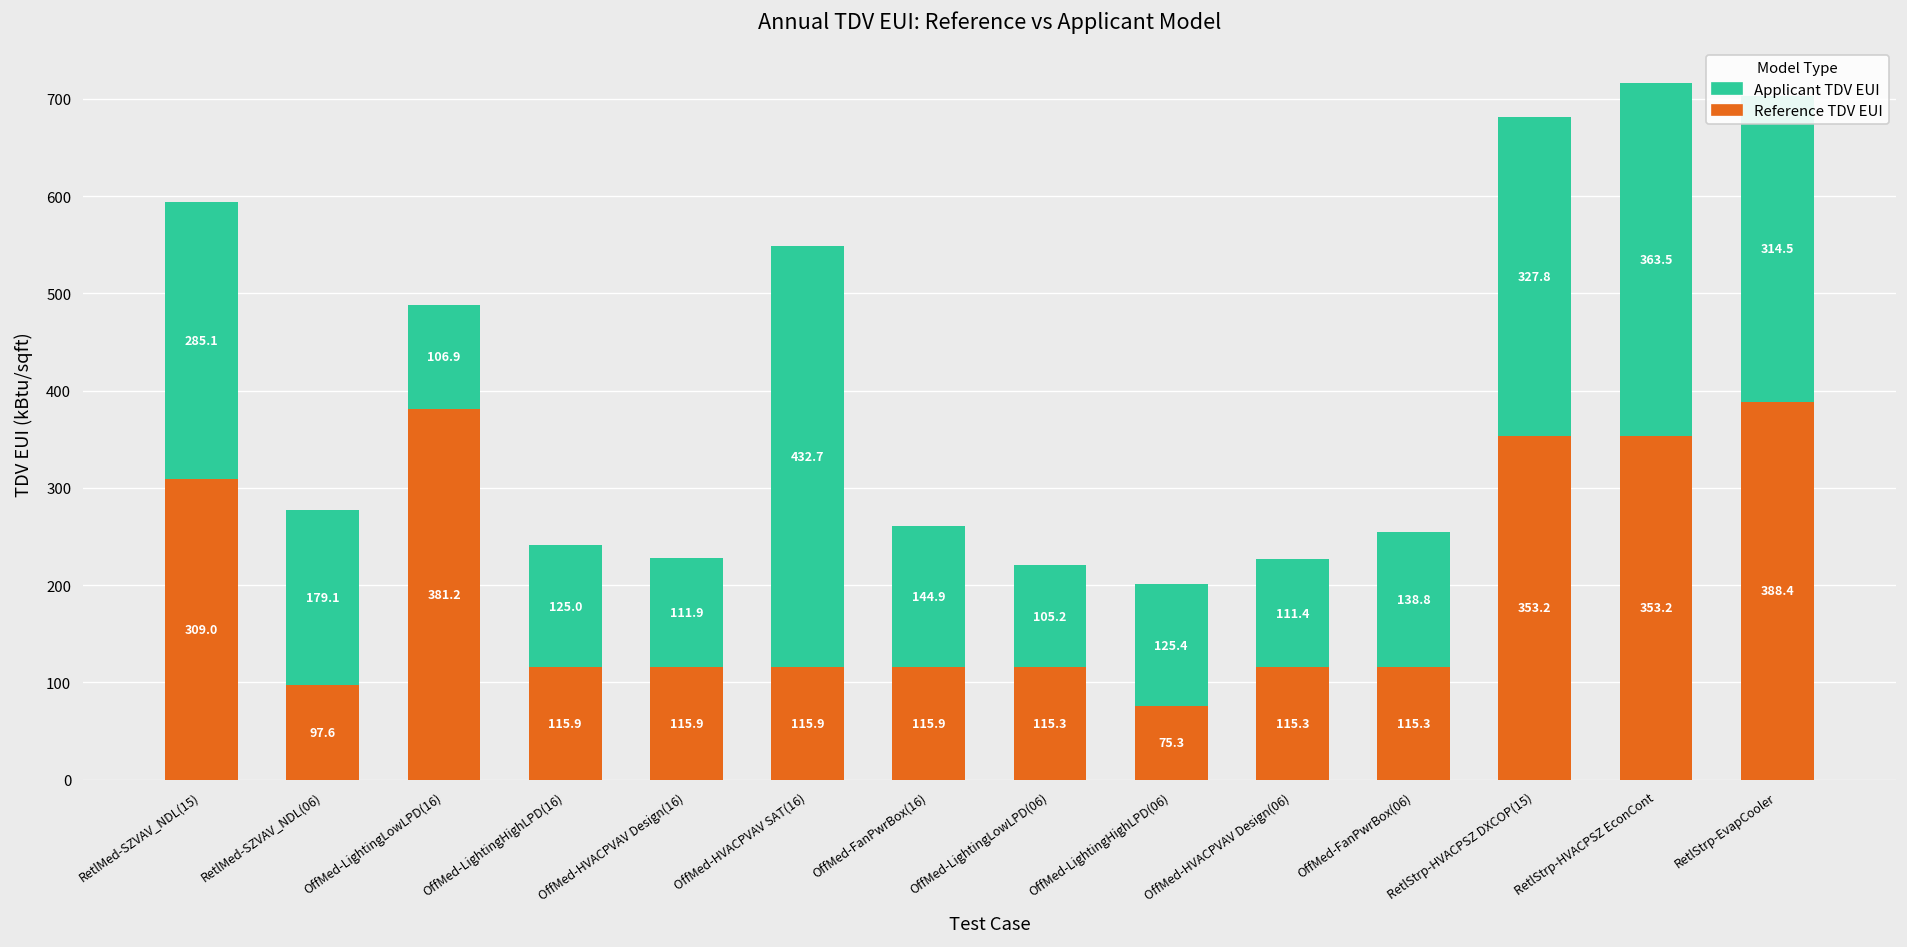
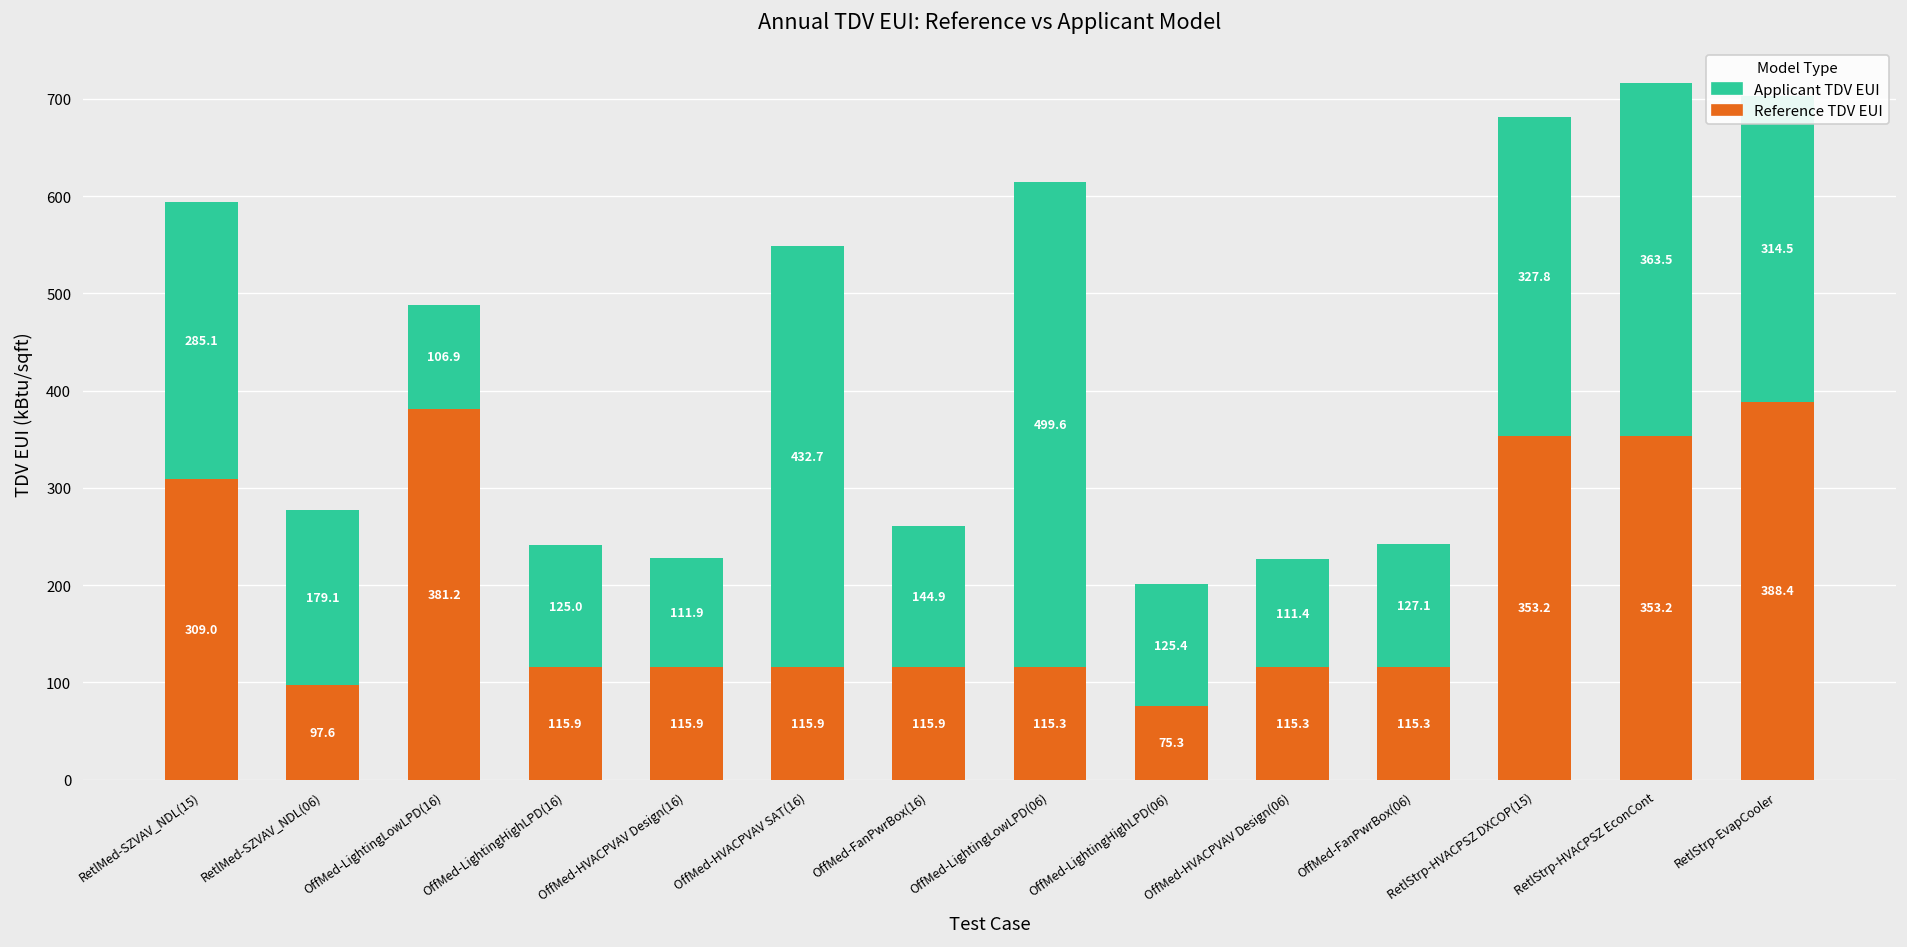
  {
    "Reference TDV EUI": {
      "RetlMed-SZVAV_NDL(15)": 309.0,
      "RetlMed-SZVAV_NDL(06)": 97.6,
      "OffMed-LightingLowLPD(16)": 381.2,
      "OffMed-LightingHighLPD(16)": 115.9,
      "OffMed-HVACPVAV Design(16)": 115.9,
      "OffMed-HVACPVAV SAT(16)": 115.9,
      "OffMed-FanPwrBox(16)": 115.9,
      "OffMed-LightingLowLPD(06)": 115.3,
      "OffMed-LightingHighLPD(06)": 75.3,
      "OffMed-HVACPVAV Design(06)": 115.3,
      "OffMed-FanPwrBox(06)": 115.3,
      "RetlStrp-HVACPSZ DXCOP(15)": 353.2,
      "RetlStrp-HVACPSZ EconCont": 353.2,
      "RetlStrp-EvapCooler": 388.4
    },
    "Applicant TDV EUI": {
      "RetlMed-SZVAV_NDL(15)": 285.1,
      "RetlMed-SZVAV_NDL(06)": 179.1,
      "OffMed-LightingLowLPD(16)": 106.9,
      "OffMed-LightingHighLPD(16)": 125.0,
      "OffMed-HVACPVAV Design(16)": 111.9,
      "OffMed-HVACPVAV SAT(16)": 432.7,
      "OffMed-FanPwrBox(16)": 144.9,
-     "OffMed-LightingLowLPD(06)": 105.2,
+     "OffMed-LightingLowLPD(06)": 499.6,
      "OffMed-LightingHighLPD(06)": 125.4,
      "OffMed-HVACPVAV Design(06)": 111.4,
-     "OffMed-FanPwrBox(06)": 138.8,
+     "OffMed-FanPwrBox(06)": 127.1,
      "RetlStrp-HVACPSZ DXCOP(15)": 327.8,
      "RetlStrp-HVACPSZ EconCont": 363.5
    }
  }
